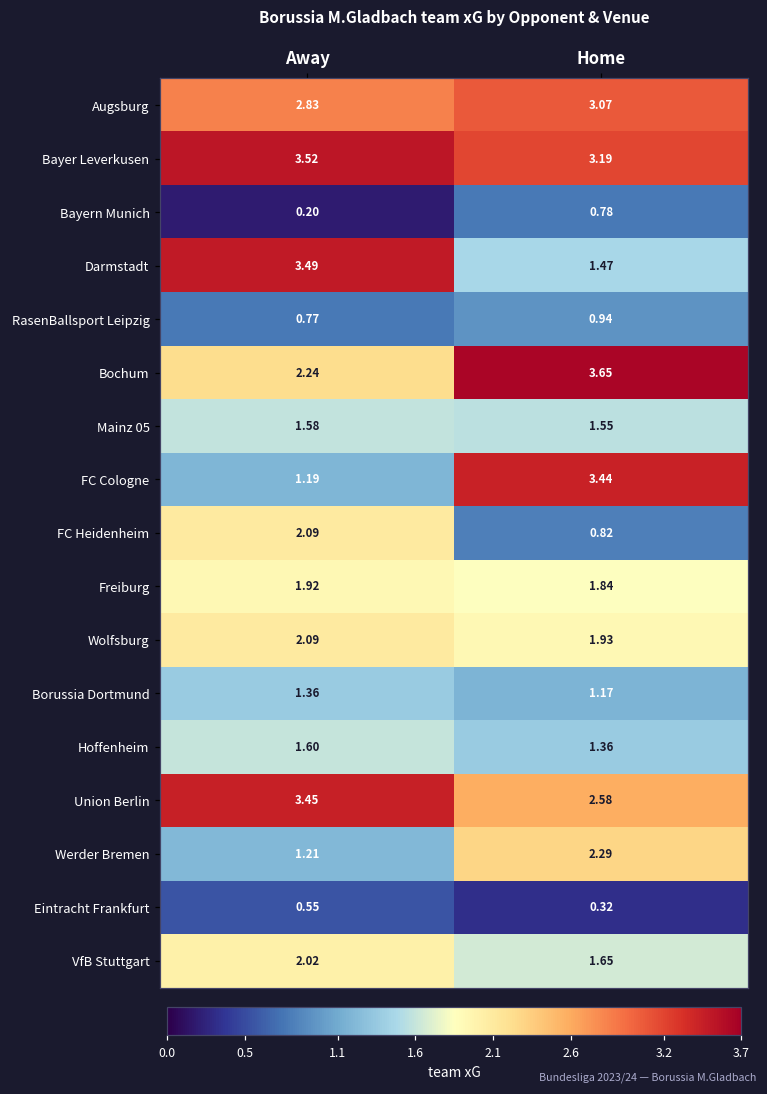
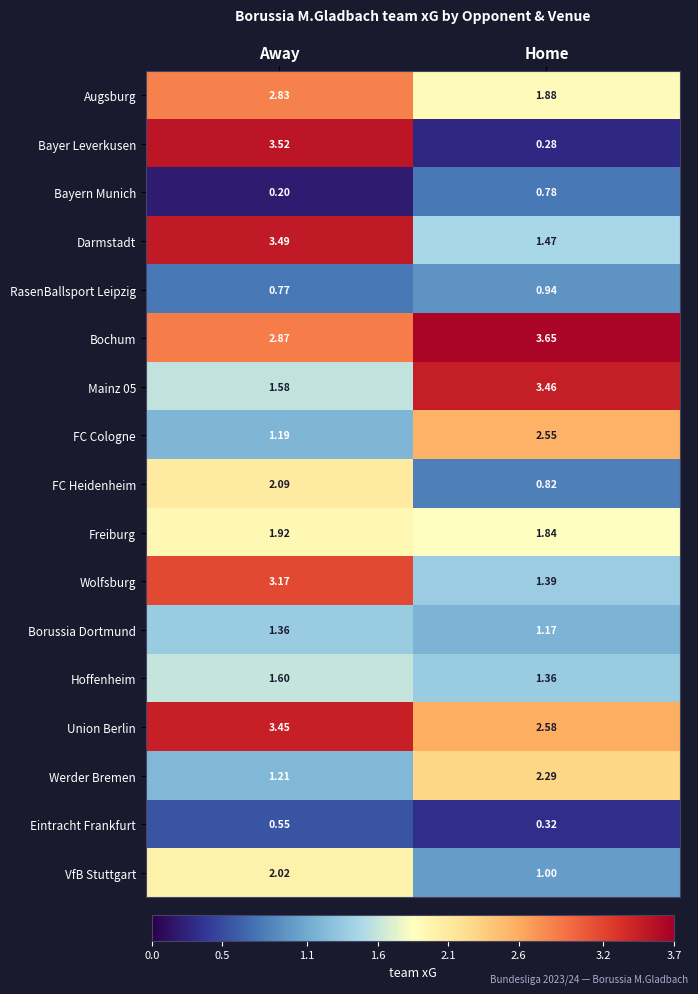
  {
    "Augsburg": {
      "Away": 2.83,
-     "Home": 3.07
+     "Home": 1.88
    },
    "Bayer Leverkusen": {
      "Away": 3.52,
-     "Home": 3.19
+     "Home": 0.28
    },
    "Bayern Munich": {
      "Away": 0.20,
      "Home": 0.78
    },
    "Darmstadt": {
      "Away": 3.49,
      "Home": 1.47
    },
    "RasenBallsport Leipzig": {
      "Away": 0.77,
      "Home": 0.94
    },
    "Bochum": {
-     "Away": 2.24,
+     "Away": 2.87,
      "Home": 3.65
    },
    "Mainz 05": {
      "Away": 1.58,
-     "Home": 1.55
+     "Home": 3.46
    },
    "FC Cologne": {
      "Away": 1.19,
-     "Home": 3.44
+     "Home": 2.55
    },
    "FC Heidenheim": {
      "Away": 2.09,
      "Home": 0.82
    },
    "Freiburg": {
      "Away": 1.92,
      "Home": 1.84
    },
    "Wolfsburg": {
-     "Away": 2.09,
-     "Home": 1.93
+     "Away": 3.17,
+     "Home": 1.39
    },
    "Borussia Dortmund": {
      "Away": 1.36,
      "Home": 1.17
    },
    "Hoffenheim": {
      "Away": 1.60,
      "Home": 1.36
    },
    "Union Berlin": {
      "Away": 3.45,
      "Home": 2.58
    },
    "Werder Bremen": {
      "Away": 1.21,
      "Home": 2.29
    },
    "Eintracht Frankfurt": {
      "Away": 0.55,
      "Home": 0.32
    },
    "VfB Stuttgart": {
      "Away": 2.02,
-     "Home": 1.65
+     "Home": 1.00
    }
  }
